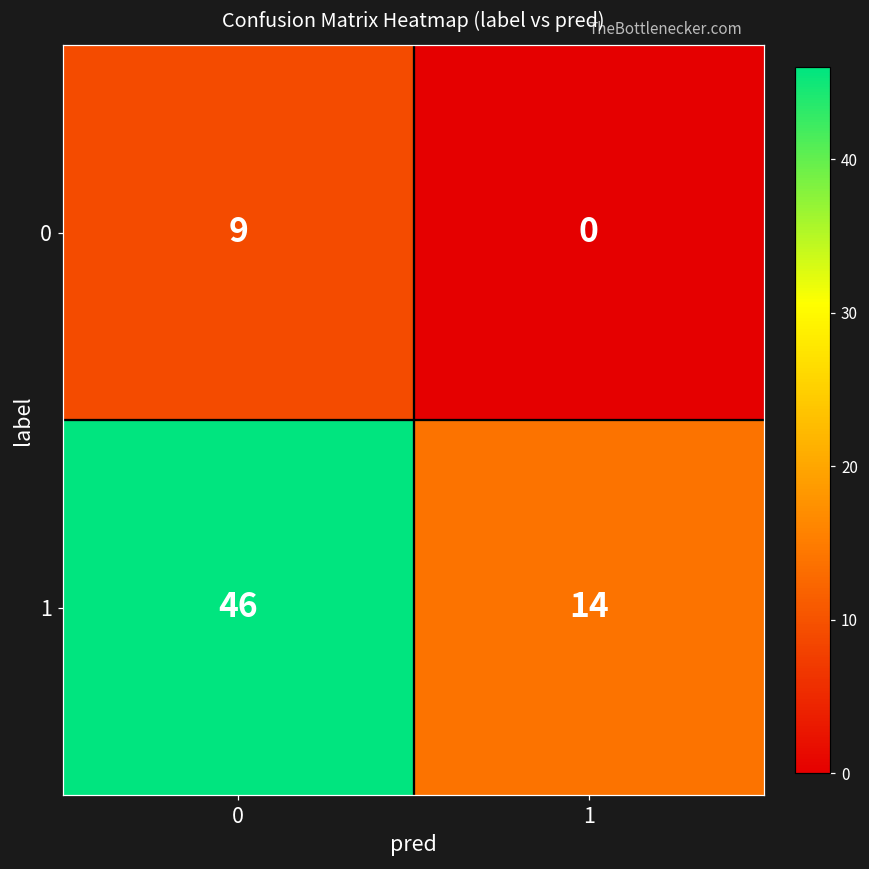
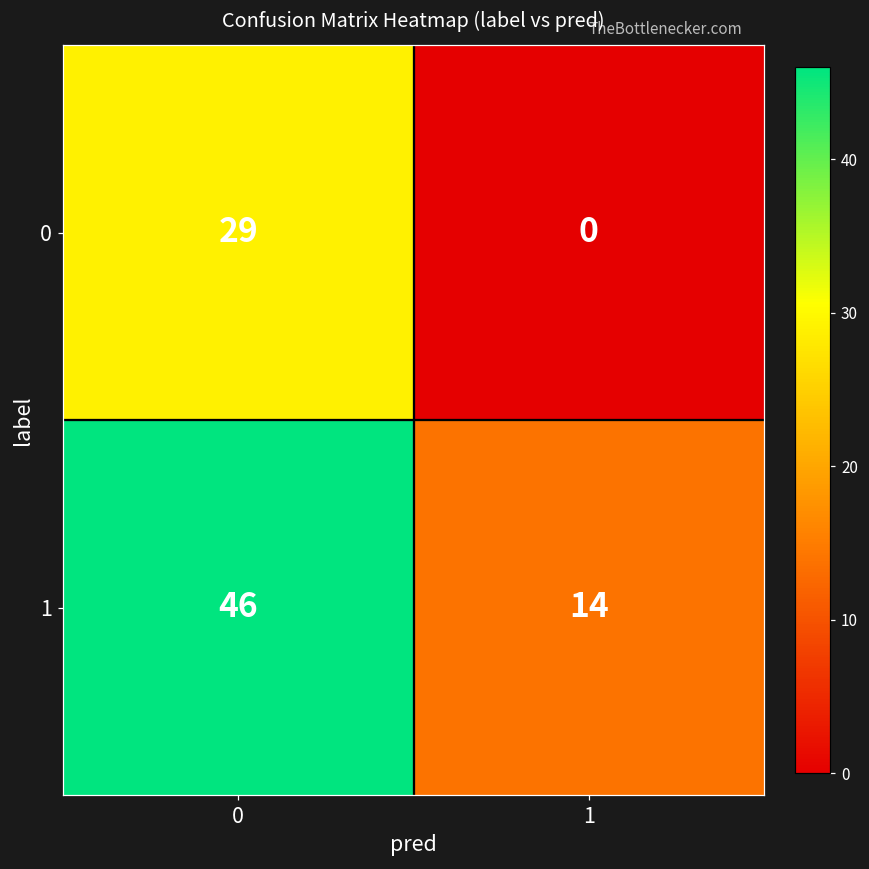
  {
    "0": {
-     "0": 9,
+     "0": 29,
      "1": 0
    },
    "1": {
      "0": 46,
      "1": 14
    }
  }
